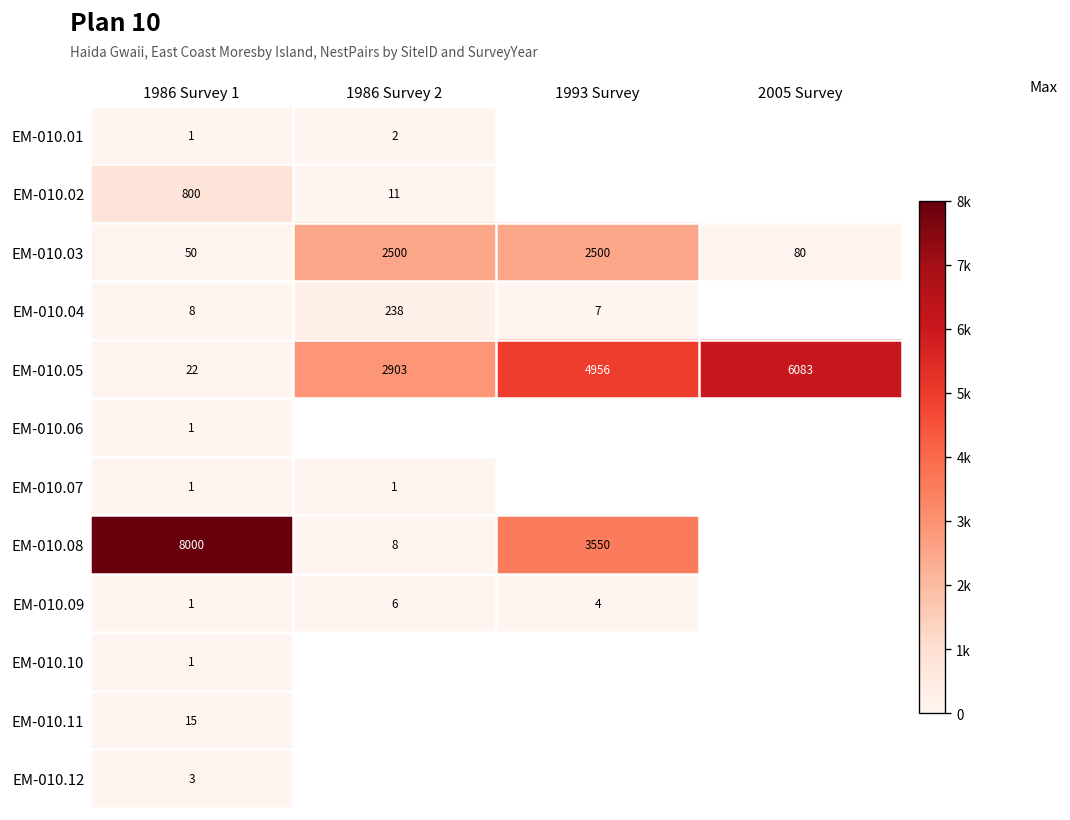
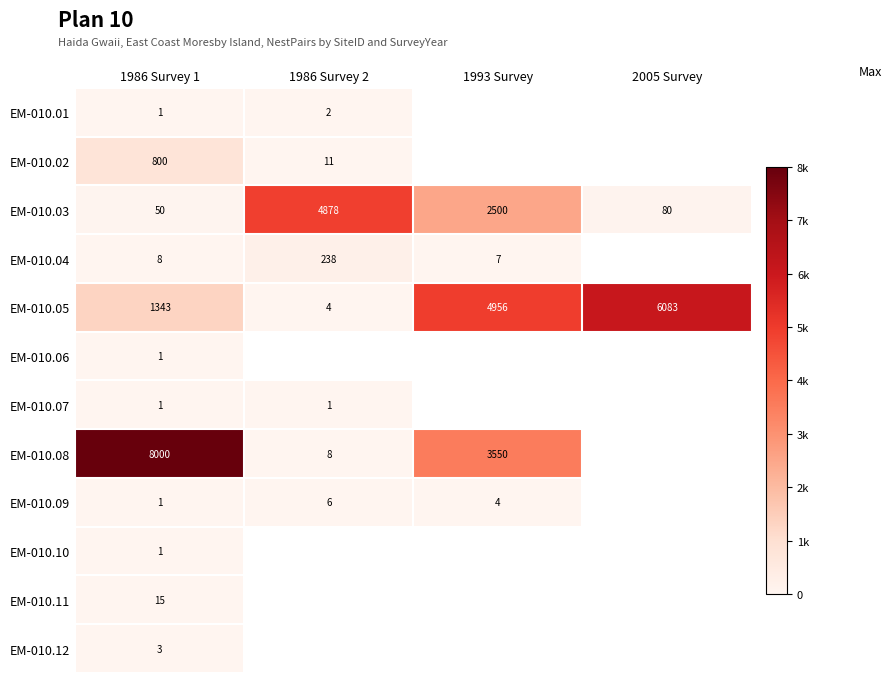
  {
    "EM-010.01": {
      "1986 Survey 1": 1,
      "1986 Survey 2": 2
    },
    "EM-010.02": {
      "1986 Survey 1": 800,
      "1986 Survey 2": 11
    },
    "EM-010.03": {
      "1986 Survey 1": 50,
-     "1986 Survey 2": 2500,
+     "1986 Survey 2": 4878,
      "1993 Survey": 2500,
      "2005 Survey": 80
    },
    "EM-010.04": {
      "1986 Survey 1": 8,
      "1986 Survey 2": 238,
      "1993 Survey": 7
    },
    "EM-010.05": {
-     "1986 Survey 1": 22,
-     "1986 Survey 2": 2903,
+     "1986 Survey 1": 1343,
+     "1986 Survey 2": 4,
      "1993 Survey": 4956,
      "2005 Survey": 6083
    },
    "EM-010.06": {
      "1986 Survey 1": 1
    },
    "EM-010.07": {
      "1986 Survey 1": 1,
      "1986 Survey 2": 1
    },
    "EM-010.08": {
      "1986 Survey 1": 8000,
      "1986 Survey 2": 8,
      "1993 Survey": 3550
    },
    "EM-010.09": {
      "1986 Survey 1": 1,
      "1986 Survey 2": 6,
      "1993 Survey": 4
    },
    "EM-010.10": {
      "1986 Survey 1": 1
    },
    "EM-010.11": {
      "1986 Survey 1": 15
    },
    "EM-010.12": {
      "1986 Survey 1": 3
    }
  }
